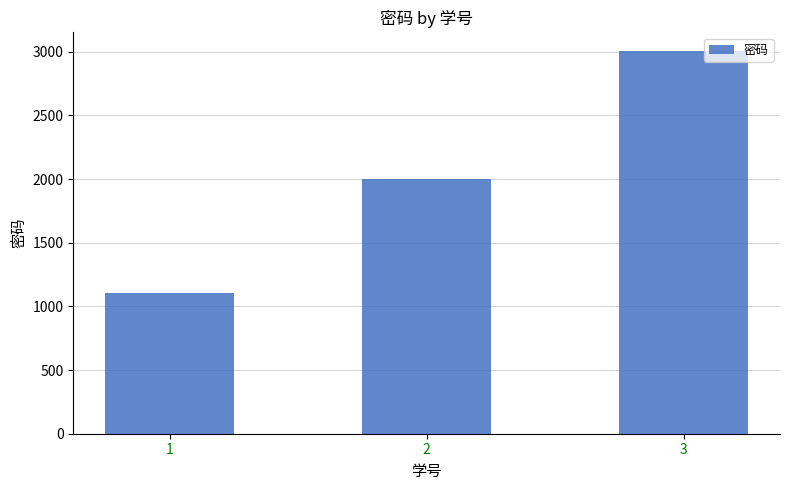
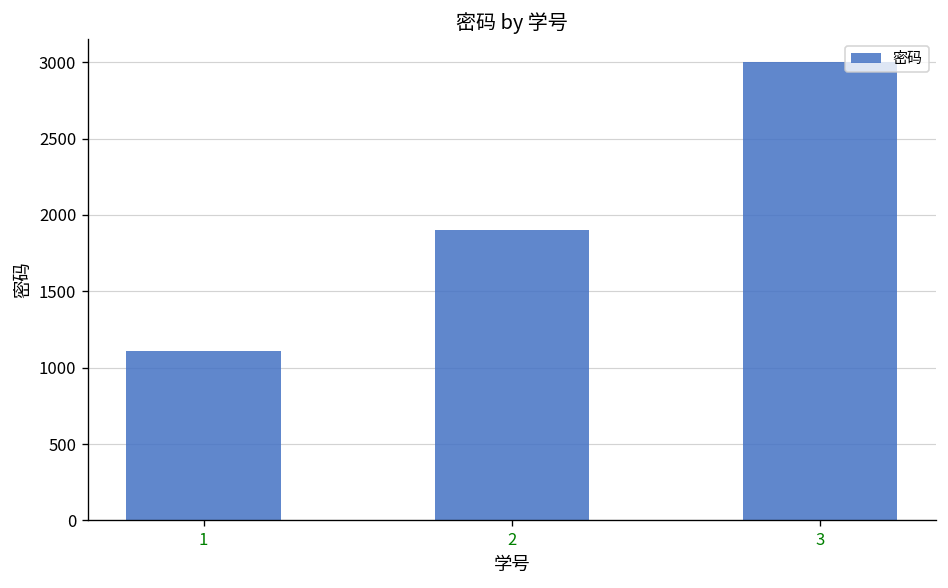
  {
    "1": 1110,
-   "2": 2000,
+   "2": 1900,
    "3": 3000
  }
